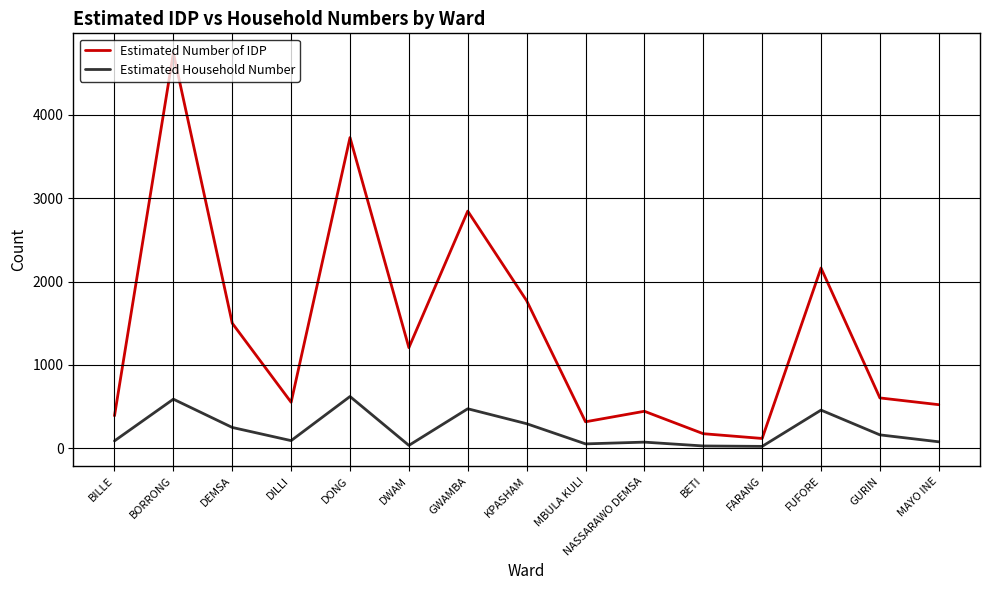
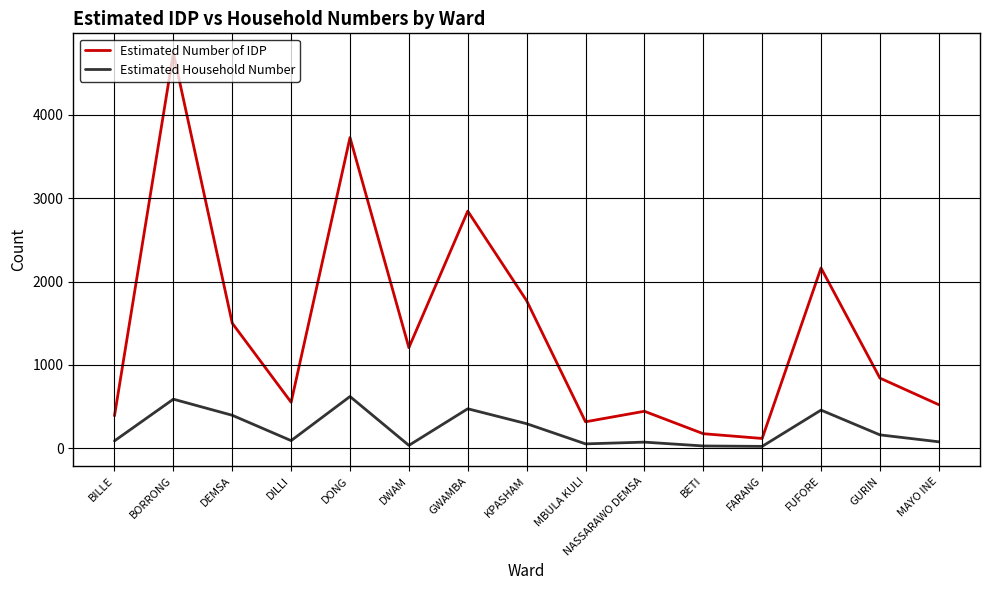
  {
    "Estimated Number of IDP": {
      "BILLE": 400,
      "DEMSA": 1500,
      "DILLI": 600,
      "DONG": 3700,
      "DWAM": 1200,
      "GWAMBA": 2800,
      "KPASHAM": 1800,
      "MBULA KULI": 300,
      "NASSARAWO DEMSA": 400,
      "BETI": 200,
      "FARANG": 100,
      "FUFORE": 2200,
-     "GURIN": 600,
+     "GURIN": 800,
      "MAYO INE": 500
    },
    "Estimated Household Number": {
      "BILLE": 100,
      "BORRONG": 600,
-     "DEMSA": 300,
+     "DEMSA": 400,
      "DILLI": 100,
      "DONG": 600,
      "DWAM": 0,
      "GWAMBA": 500,
      "KPASHAM": 300,
      "MBULA KULI": 100,
      "NASSARAWO DEMSA": 100,
      "BETI": 0,
      "FARANG": 0,
      "FUFORE": 500,
      "GURIN": 200,
      "MAYO INE": 100
    }
  }
